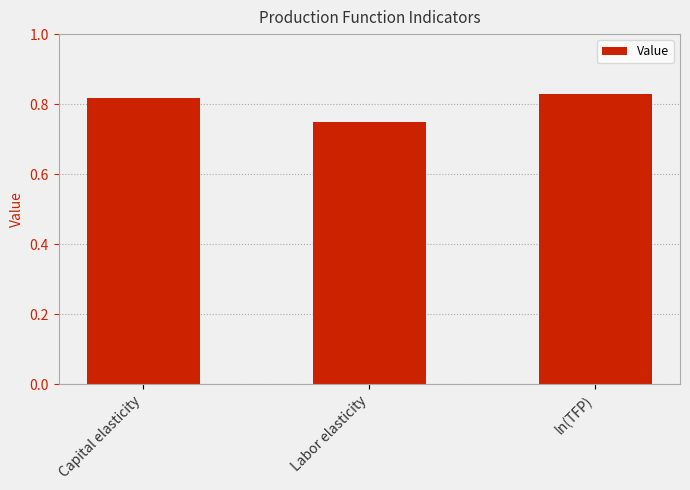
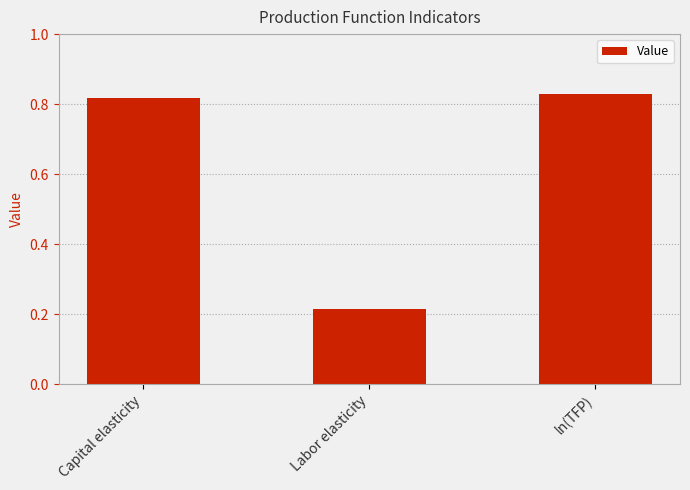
  {
    "Capital elasticity": 0.82,
-   "Labor elasticity": 0.75,
+   "Labor elasticity": 0.22,
    "ln(TFP)": 0.83
  }
